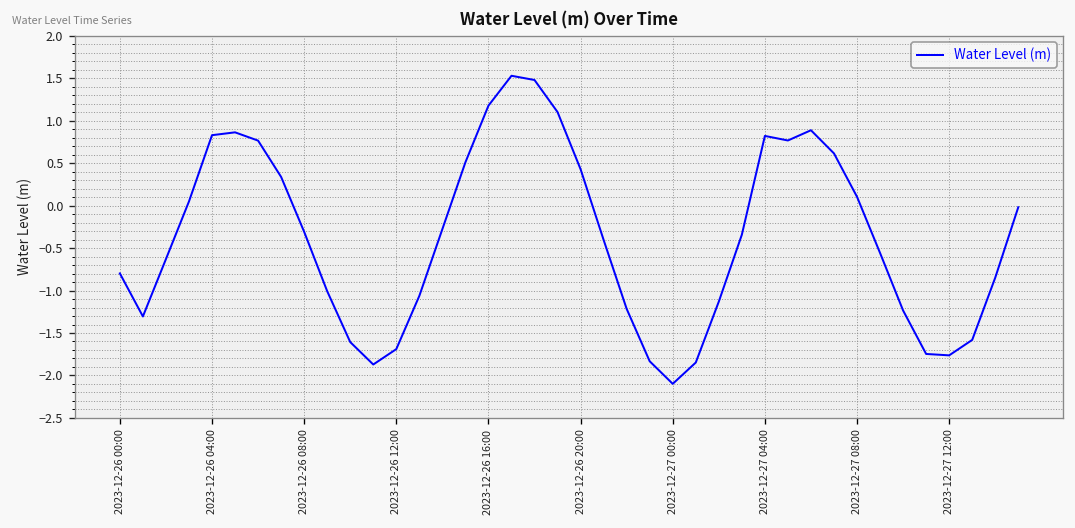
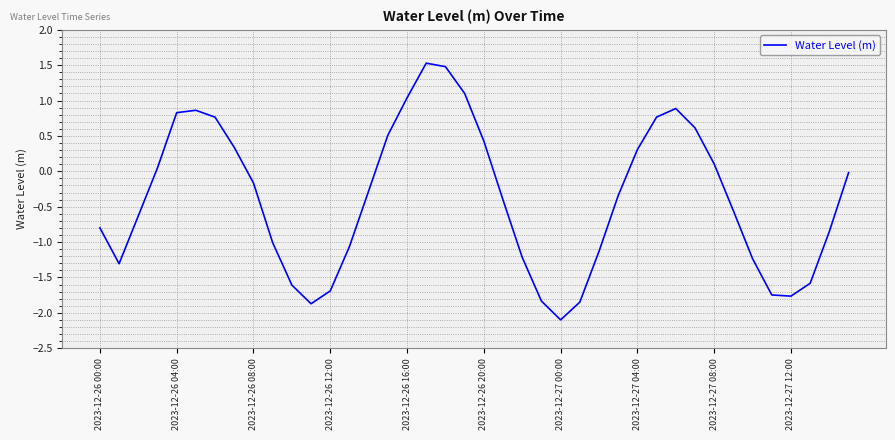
  {
    "2023-12-26 00:00": -0.8,
    "2023-12-26 04:00": 0.8,
-   "2023-12-26 08:00": -0.3,
+   "2023-12-26 08:00": -0.2,
    "2023-12-26 12:00": -1.7,
-   "2023-12-26 16:00": 1.2,
+   "2023-12-26 16:00": 1.0,
    "2023-12-26 20:00": 0.4,
    "2023-12-27 00:00": -2.1,
-   "2023-12-27 04:00": 0.8,
+   "2023-12-27 04:00": 0.3,
    "2023-12-27 08:00": 0.1,
    "2023-12-27 12:00": -1.8
  }
